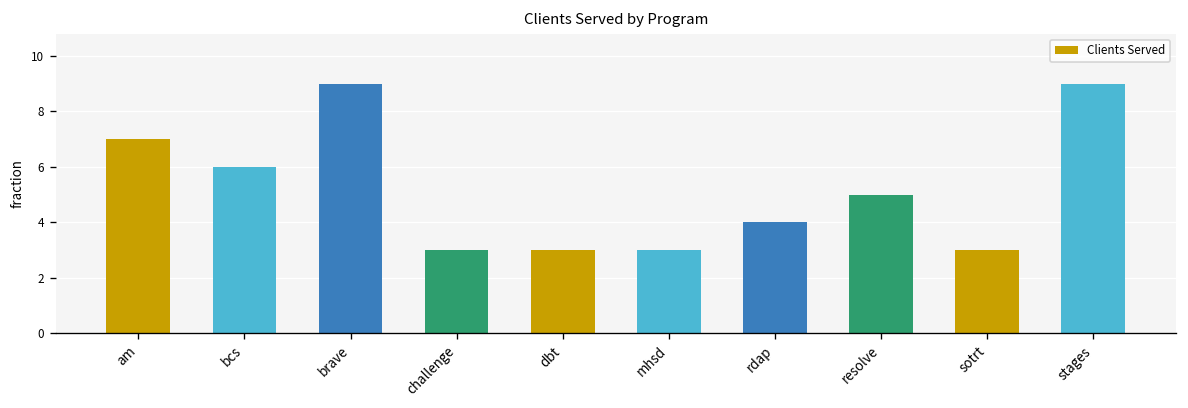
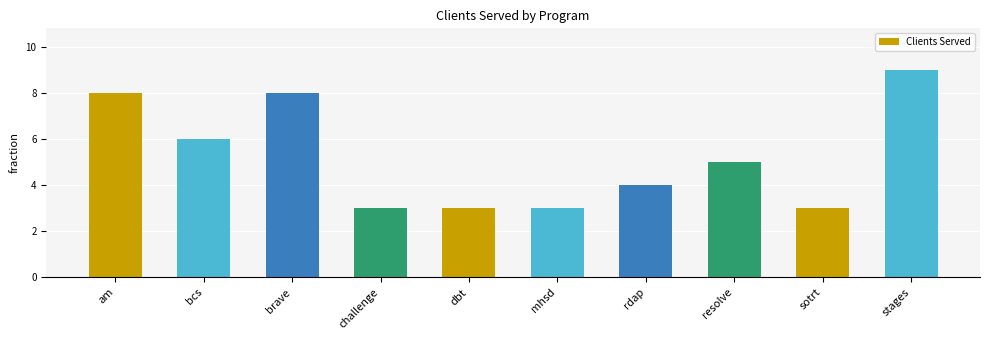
  {
-   "am": 7,
+   "am": 8,
    "bcs": 6,
-   "brave": 9,
+   "brave": 8,
    "challenge": 3,
    "dbt": 3,
    "mhsd": 3,
    "rdap": 4,
    "resolve": 5,
    "sotrt": 3,
    "stages": 9
  }
